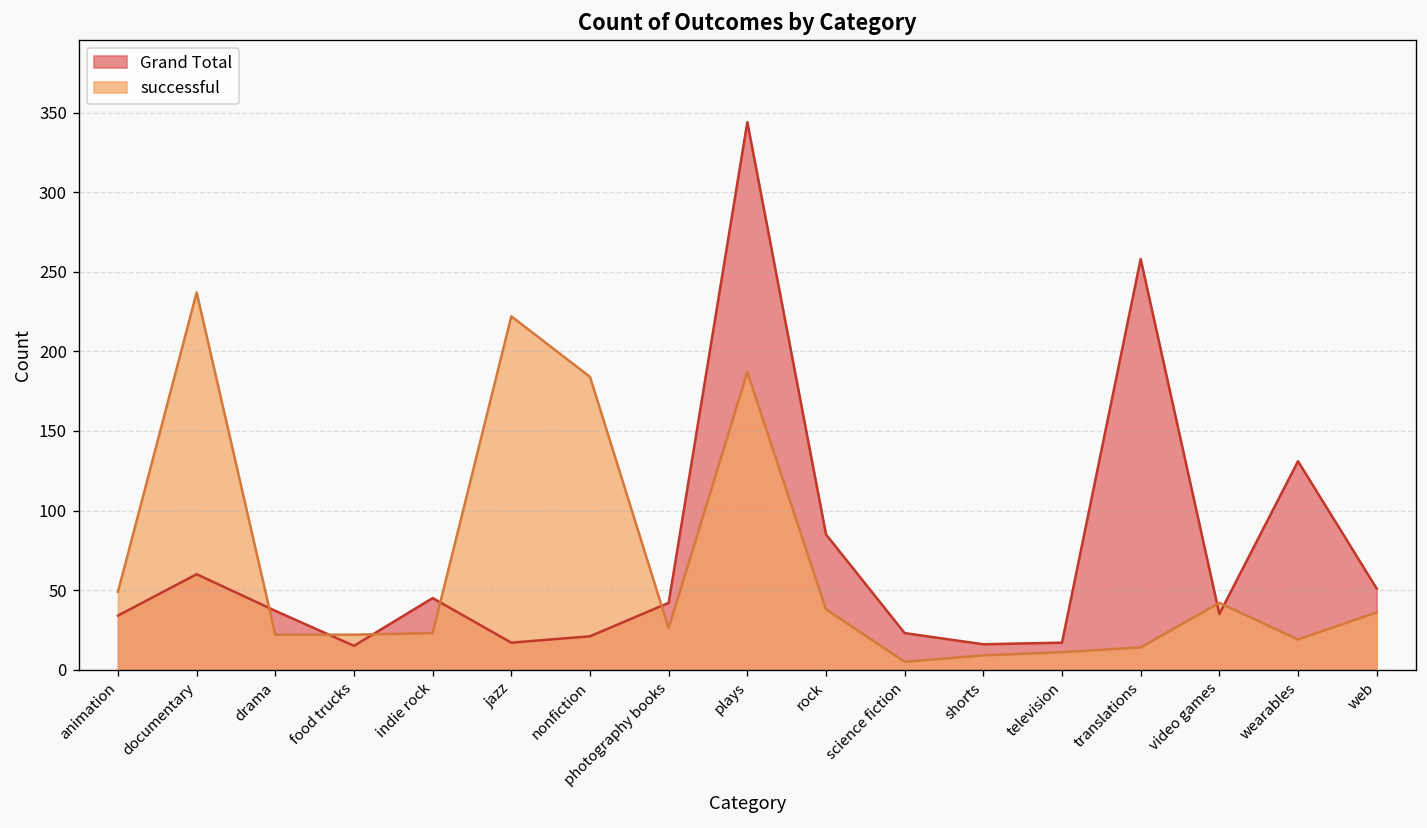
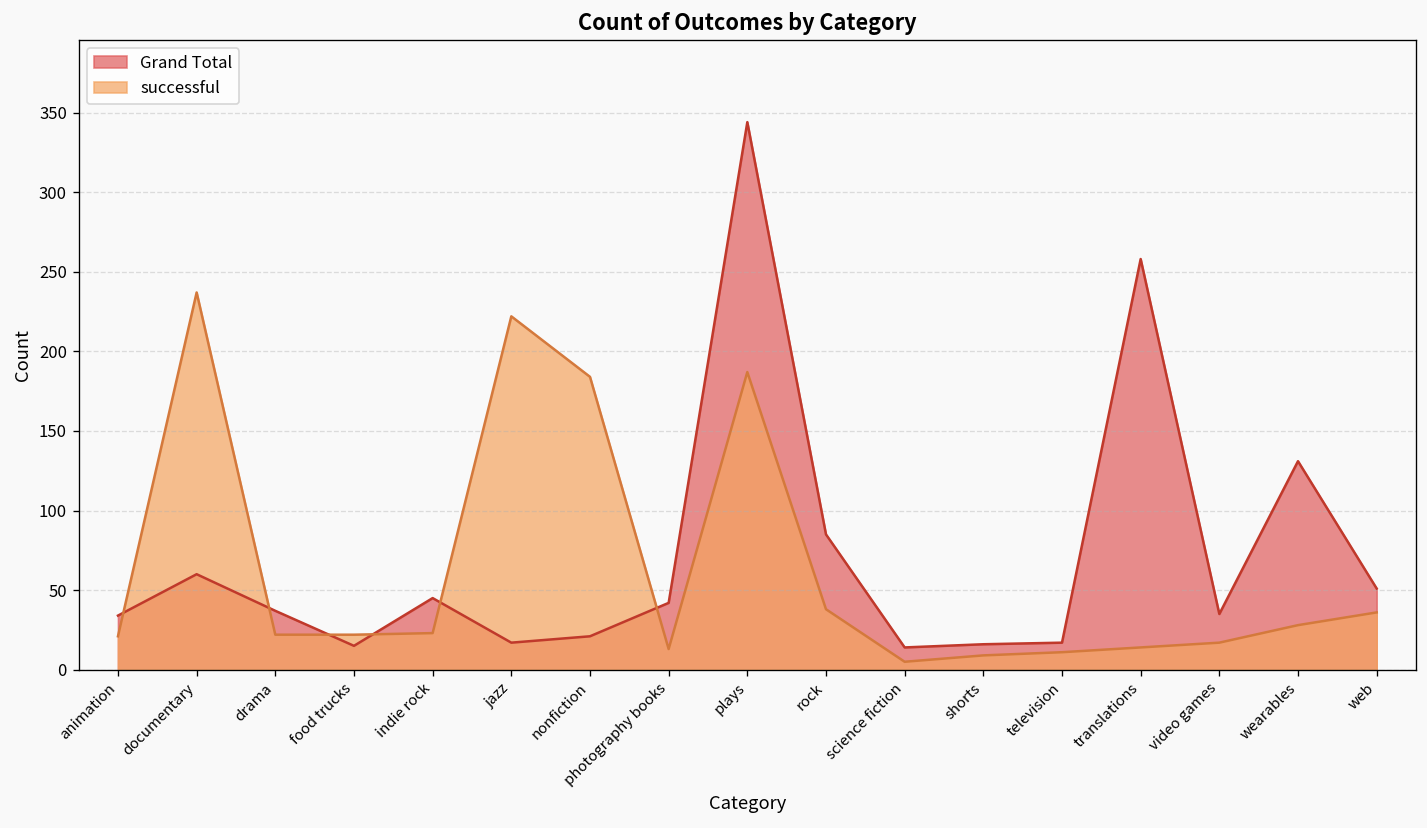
  {
    "Grand Total": {
      "animation": 34,
      "documentary": 60,
      "drama": 37,
      "food trucks": 15,
      "indie rock": 45,
      "jazz": 17,
      "nonfiction": 21,
      "photography books": 42,
      "plays": 344,
      "rock": 85,
-     "science fiction": 23,
+     "science fiction": 14,
      "shorts": 16,
      "television": 17,
      "translations": 258,
      "video games": 35,
      "wearables": 131,
      "web": 51
    },
    "successful": {
-     "animation": 49,
+     "animation": 21,
      "documentary": 237,
      "drama": 22,
      "food trucks": 22,
      "indie rock": 23,
      "jazz": 222,
      "nonfiction": 184,
-     "photography books": 26,
+     "photography books": 13,
      "plays": 187,
      "rock": 38,
      "science fiction": 5,
      "shorts": 9,
      "television": 11,
      "translations": 14,
-     "video games": 42,
-     "wearables": 19,
+     "video games": 17,
+     "wearables": 28,
      "web": 36
    }
  }
